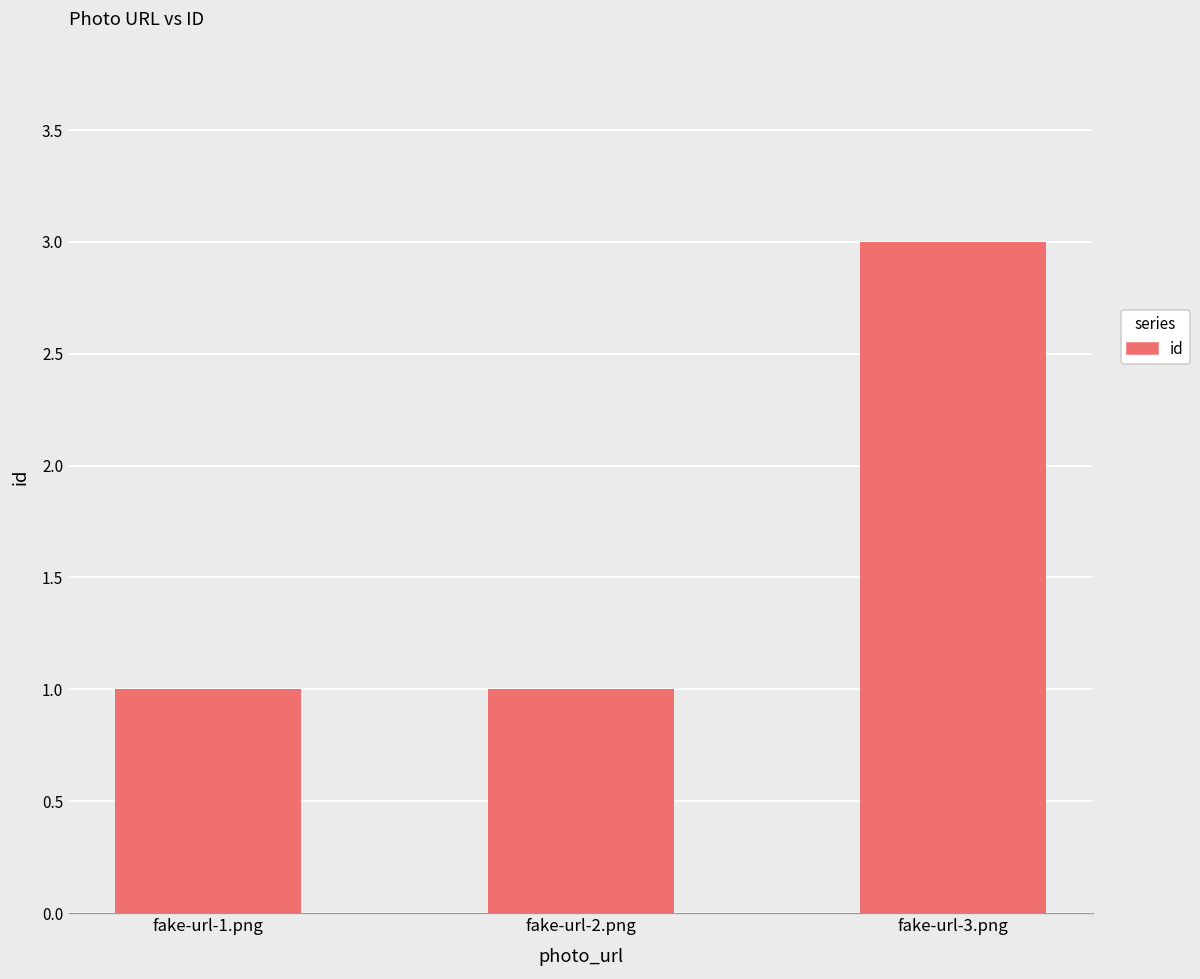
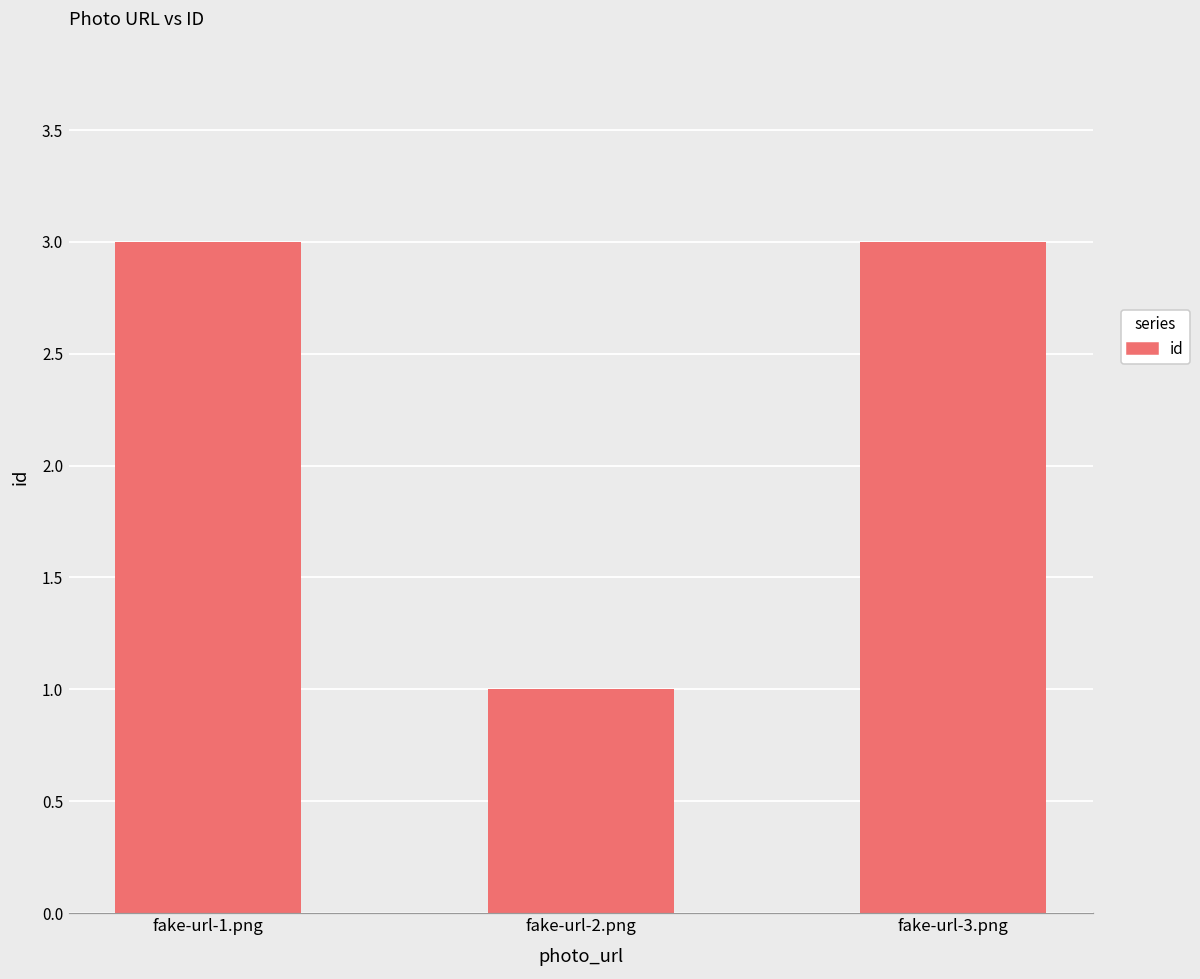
  {
-   "fake-url-1.png": 1,
+   "fake-url-1.png": 3,
    "fake-url-2.png": 1,
    "fake-url-3.png": 3
  }
